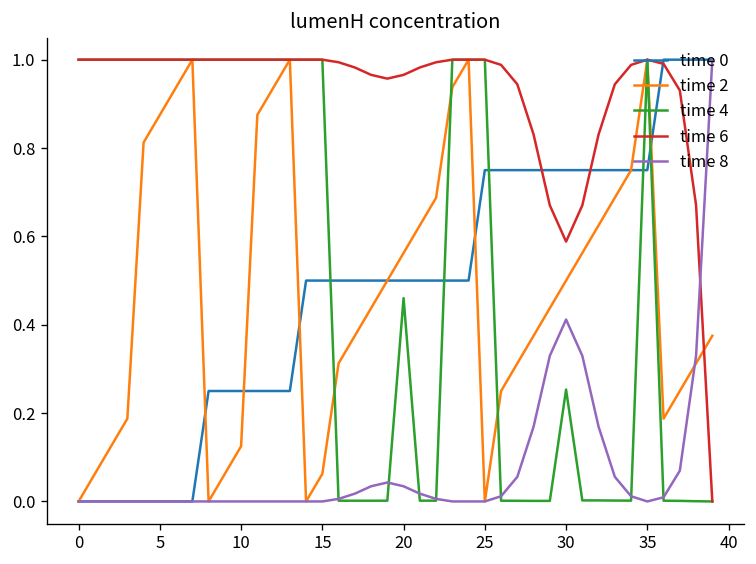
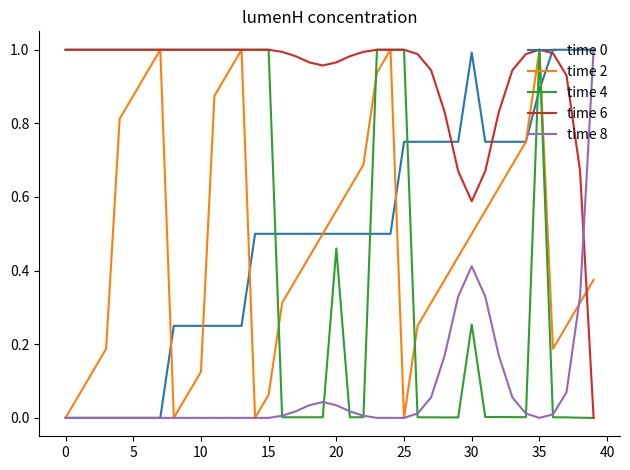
  {
    "time 0": {
      "10": 0.25,
      "15": 0.50,
      "20": 0.50,
      "25": 0.75,
-     "30": 0.75,
-     "35": 0.75
+     "30": 0.99,
+     "35": 0.89
    },
    "time 2": {
      "5": 0.88,
      "10": 0.13,
      "15": 0.06,
      "20": 0.56,
      "30": 0.50
    },
    "time 4": {
      "20": 0.46,
      "30": 0.25
    },
    "time 6": {
      "20": 0.97,
      "30": 0.59
    },
    "time 8": {
      "10": 0.00,
      "15": 0.00,
      "20": 0.03,
      "30": 0.41,
      "35": 0.00
    }
  }
